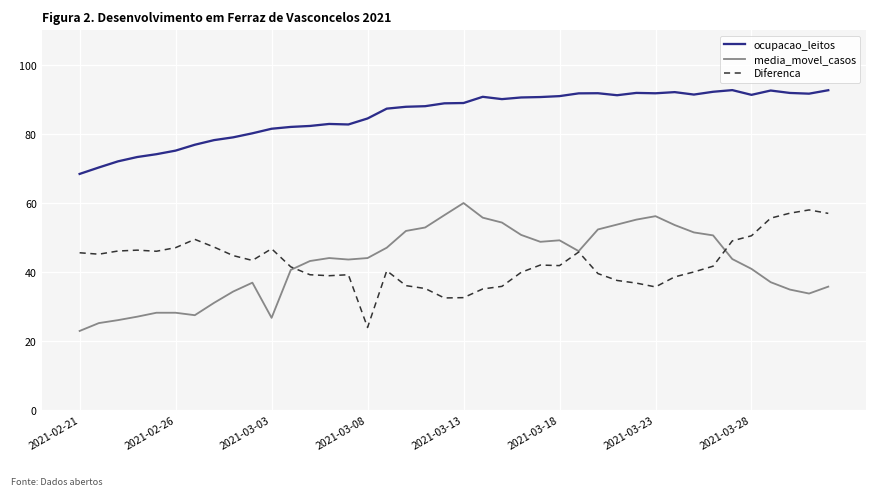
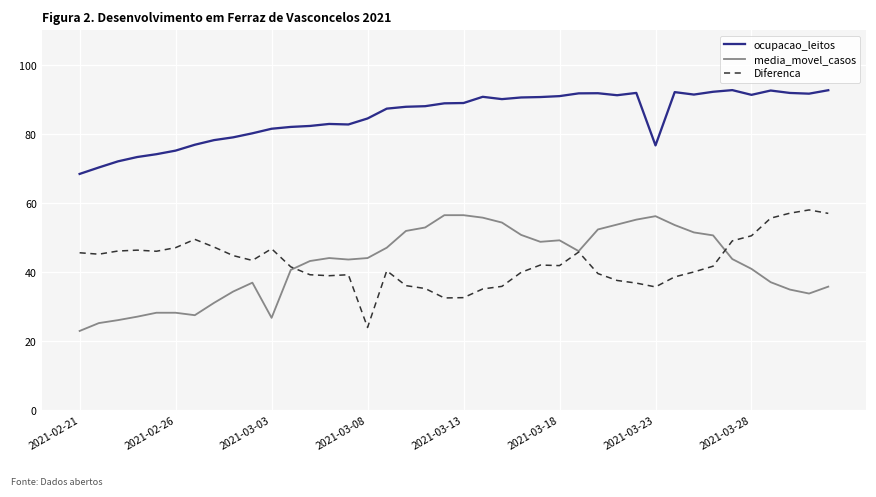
  {
    "ocupacao_leitos": {
      "2021-02-21": 68,
      "2021-02-26": 75,
      "2021-03-03": 81,
      "2021-03-08": 84,
      "2021-03-13": 89,
      "2021-03-18": 91,
-     "2021-03-23": 92,
+     "2021-03-23": 77,
      "2021-03-28": 91
    },
    "media_movel_casos": {
      "2021-02-21": 23,
      "2021-02-26": 28,
      "2021-03-03": 27,
      "2021-03-08": 44,
-     "2021-03-13": 60,
+     "2021-03-13": 56,
      "2021-03-18": 49,
      "2021-03-23": 56,
      "2021-03-28": 41
    },
    "Diferenca": {
      "2021-02-21": 46,
      "2021-02-26": 47,
      "2021-03-03": 47,
      "2021-03-08": 24,
      "2021-03-13": 33,
      "2021-03-18": 42,
      "2021-03-23": 36,
      "2021-03-28": 50
    }
  }
